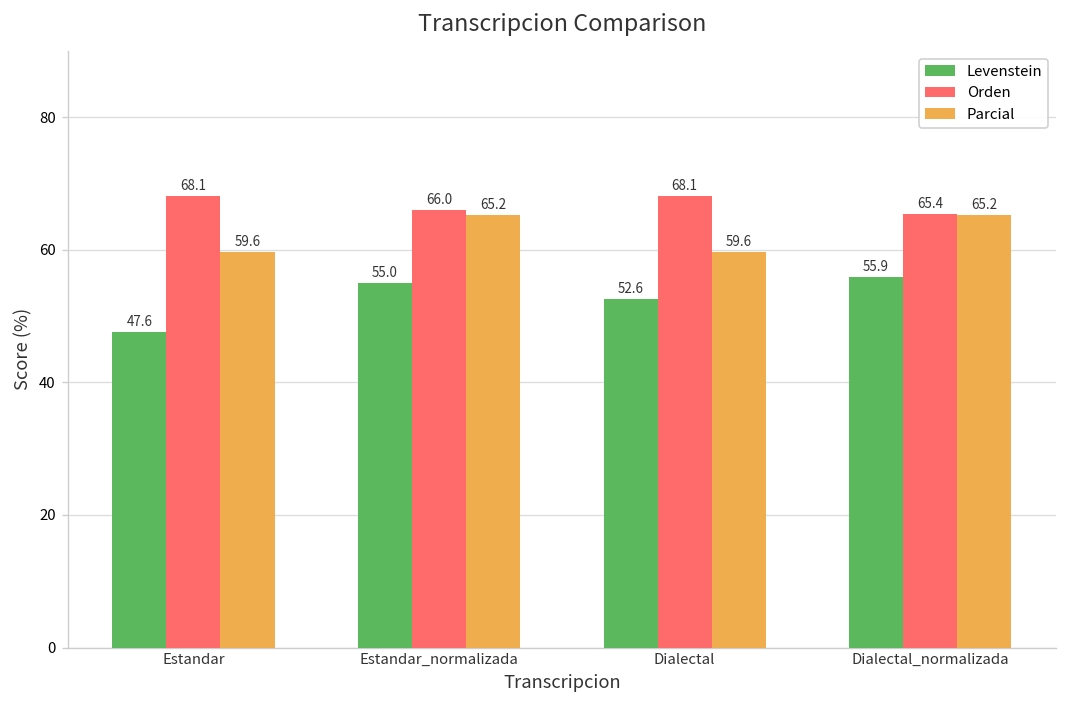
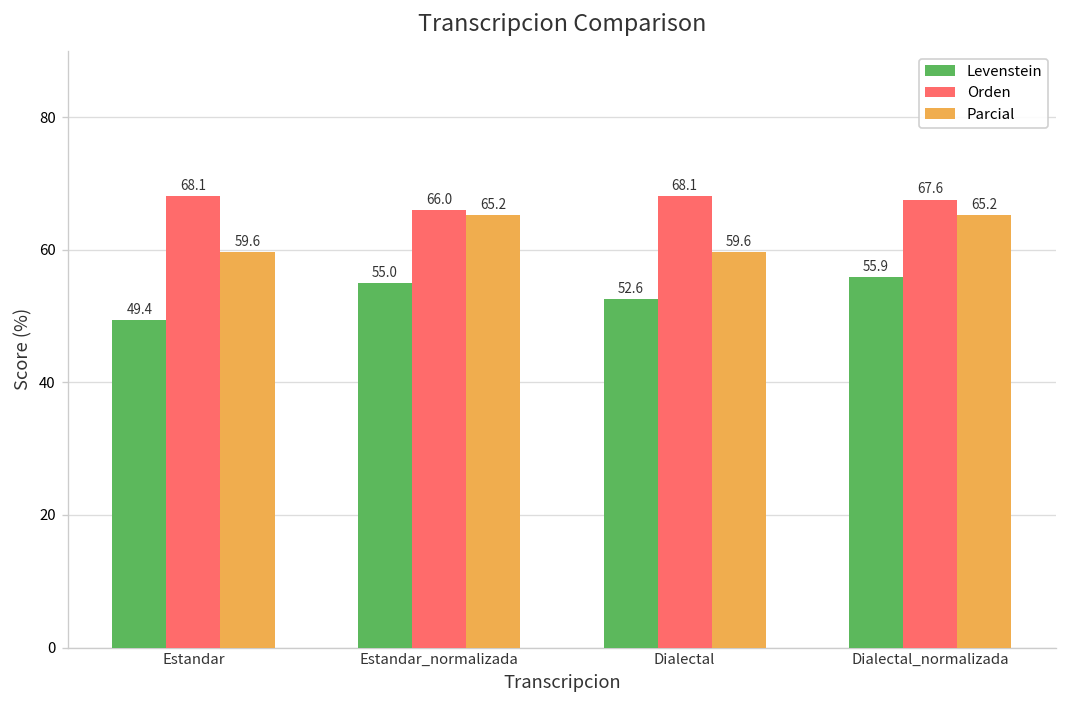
  {
    "Levenstein": {
-     "Estandar": 47.6,
+     "Estandar": 49.4,
      "Estandar_normalizada": 55.0,
      "Dialectal": 52.6,
      "Dialectal_normalizada": 55.9
    },
    "Orden": {
      "Estandar": 68.1,
      "Estandar_normalizada": 66.0,
      "Dialectal": 68.1,
-     "Dialectal_normalizada": 65.4
+     "Dialectal_normalizada": 67.6
    },
    "Parcial": {
      "Estandar": 59.6,
      "Estandar_normalizada": 65.2,
      "Dialectal": 59.6,
      "Dialectal_normalizada": 65.2
    }
  }
